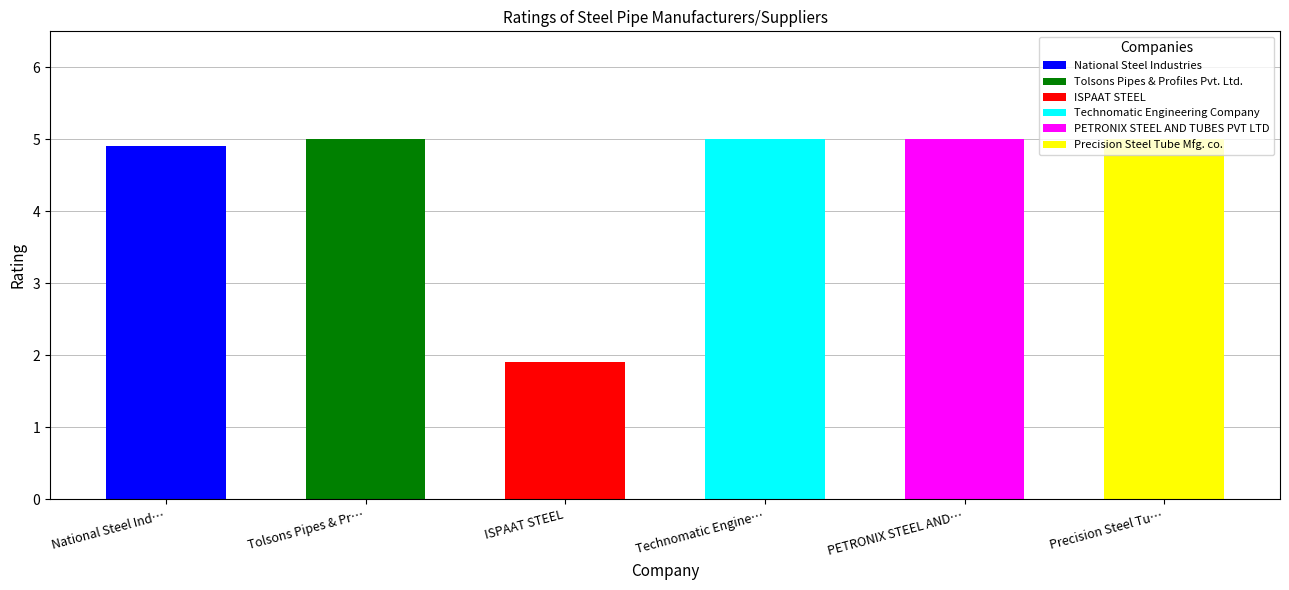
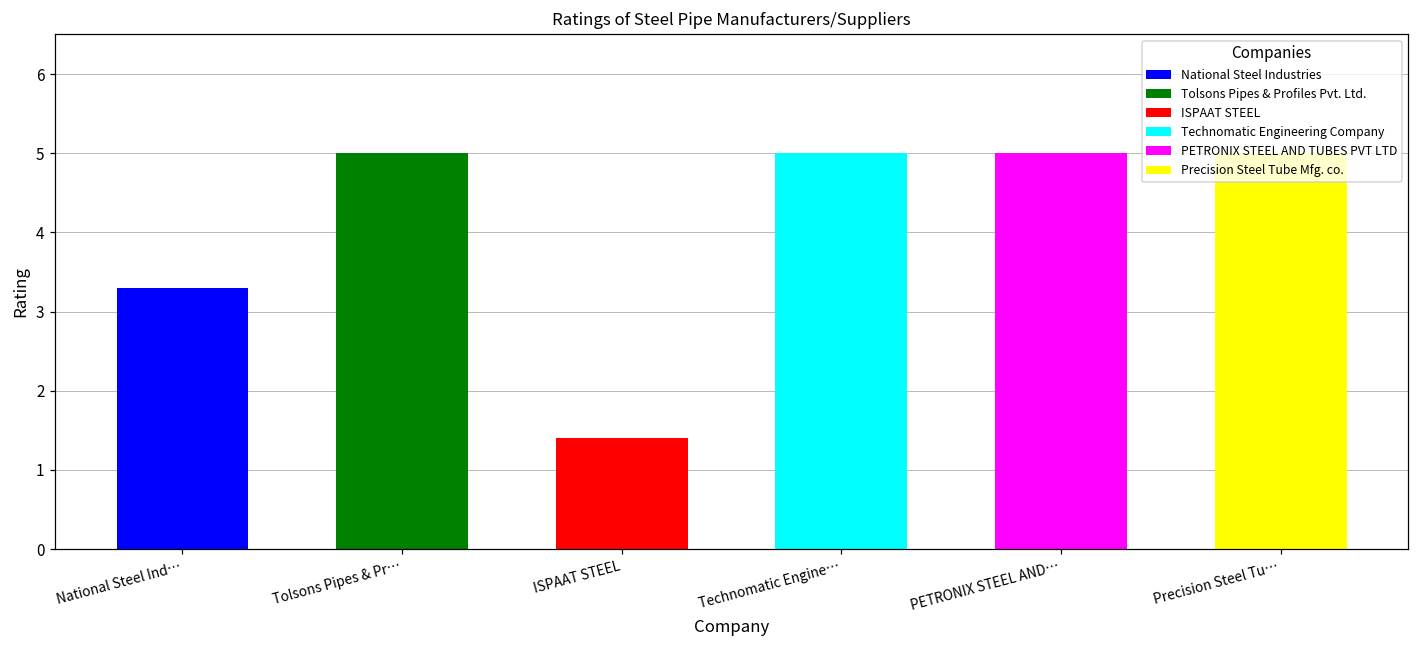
  {
-   "National Steel Ind…": 4.9,
+   "National Steel Ind…": 3.3,
    "Tolsons Pipes & Pr…": 5.0,
-   "ISPAAT STEEL": 1.9,
+   "ISPAAT STEEL": 1.4,
    "Technomatic Engine…": 5.0,
    "PETRONIX STEEL AND…": 5.0
  }
